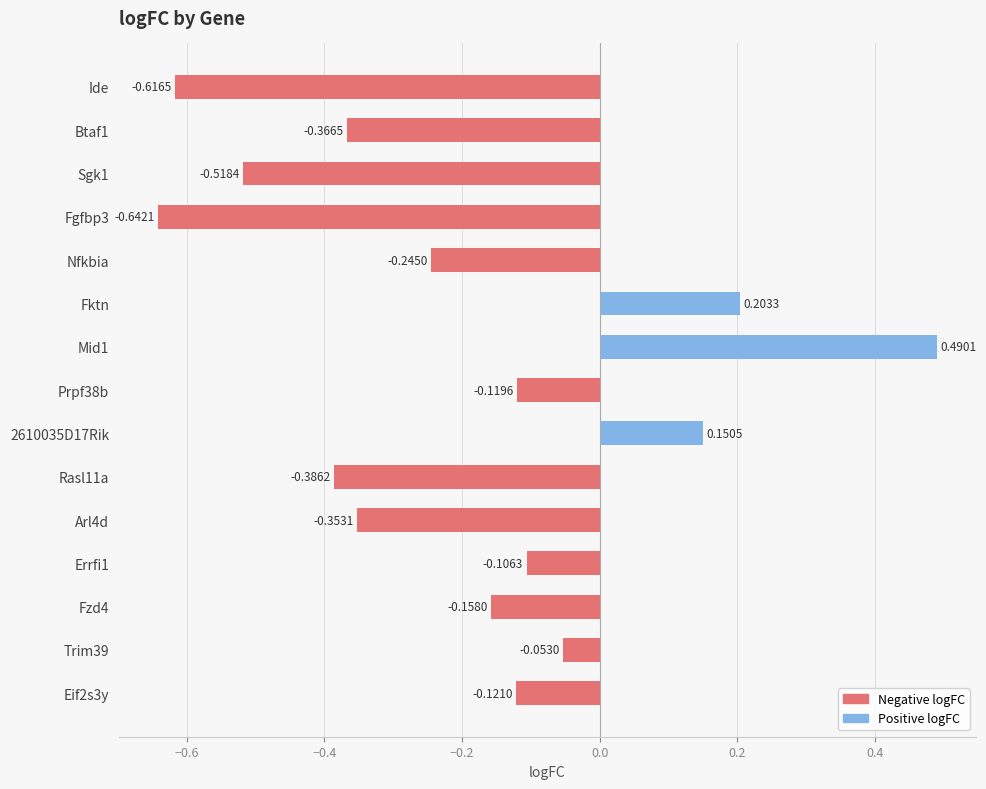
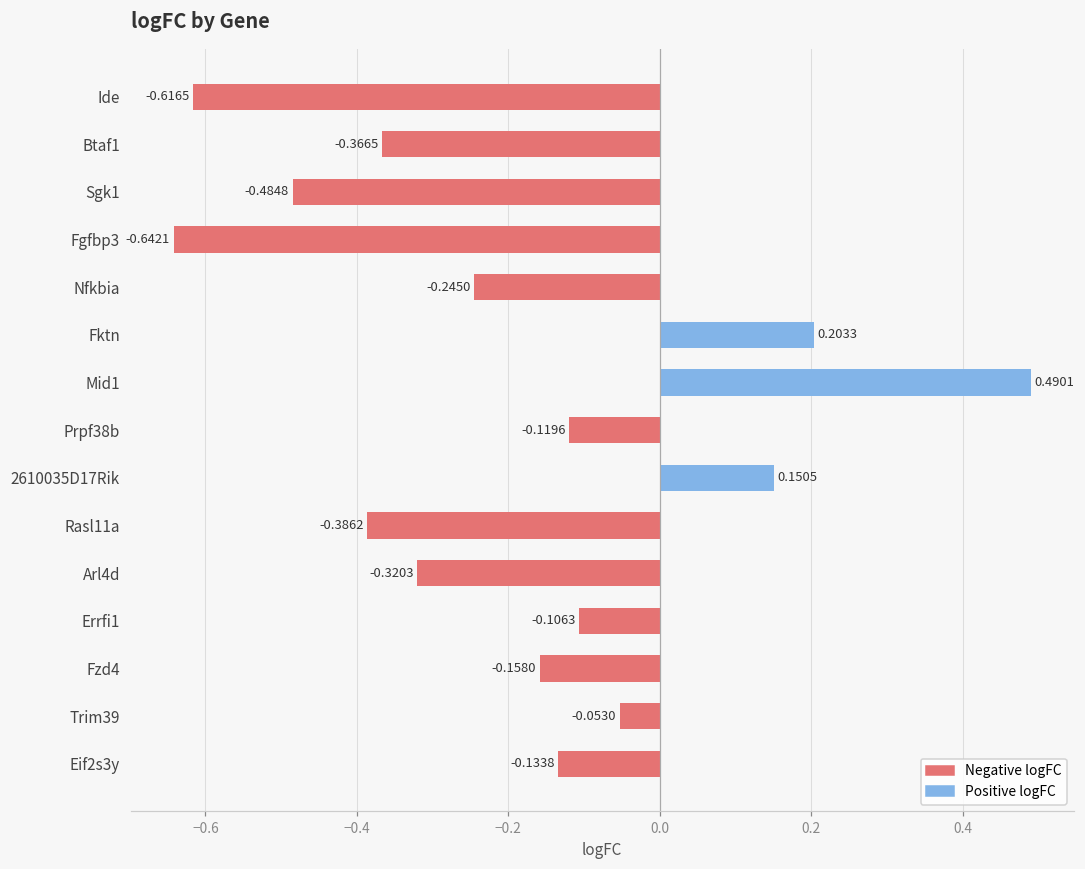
  {
    "Ide": -0.6165,
    "Btaf1": -0.3665,
-   "Sgk1": -0.5184,
+   "Sgk1": -0.4848,
    "Fgfbp3": -0.6421,
    "Nfkbia": -0.2450,
    "Fktn": 0.2033,
    "Mid1": 0.4901,
    "Prpf38b": -0.1196,
    "2610035D17Rik": 0.1505,
    "Rasl11a": -0.3862,
-   "Arl4d": -0.3531,
+   "Arl4d": -0.3203,
    "Errfi1": -0.1063,
    "Fzd4": -0.1580,
    "Trim39": -0.0530,
-   "Eif2s3y": -0.1210
+   "Eif2s3y": -0.1338
  }
